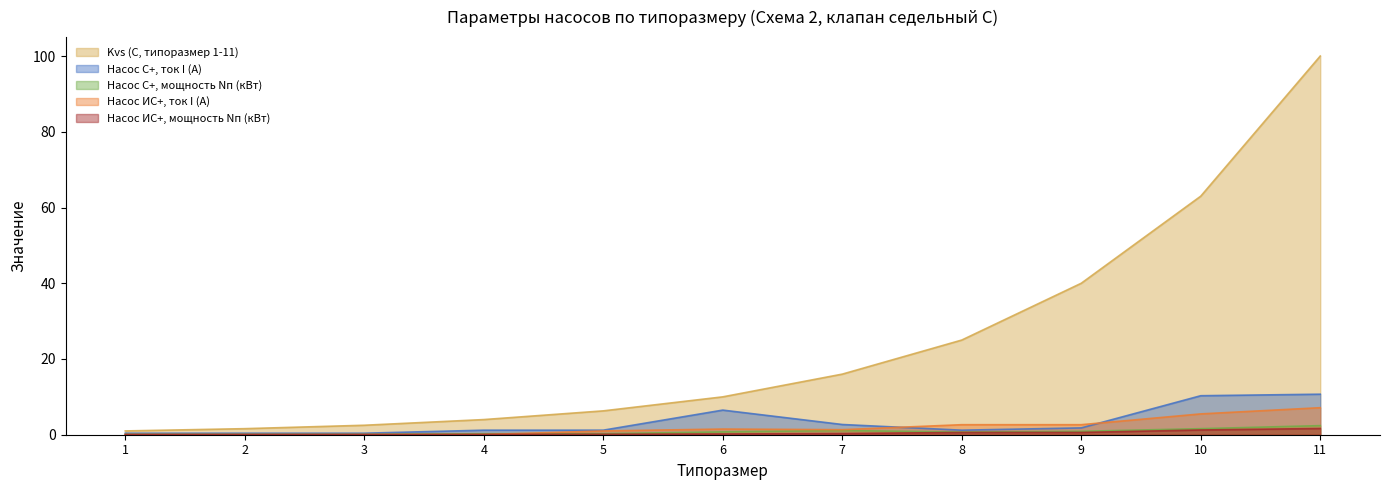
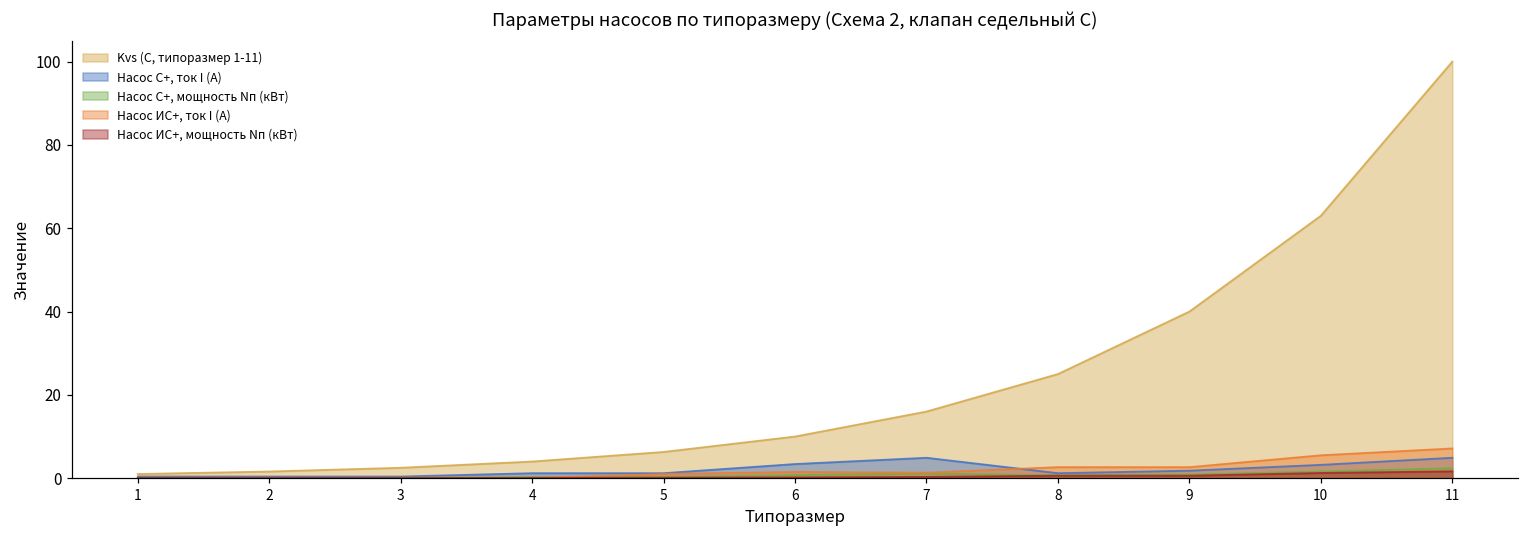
  {
    "Насос С+, ток I (А)": {
      "4": 1,
-     "6": 7,
-     "7": 3,
+     "6": 3,
+     "7": 5,
      "9": 2,
-     "10": 10,
-     "11": 11
+     "10": 3,
+     "11": 5
    },
    "Насос С+, мощность Nп (кВт)": {
      "11": 2
    },
    "Насос ИС+, мощность Nп (кВт)": {
      "7": 0,
      "11": 2
    }
  }
